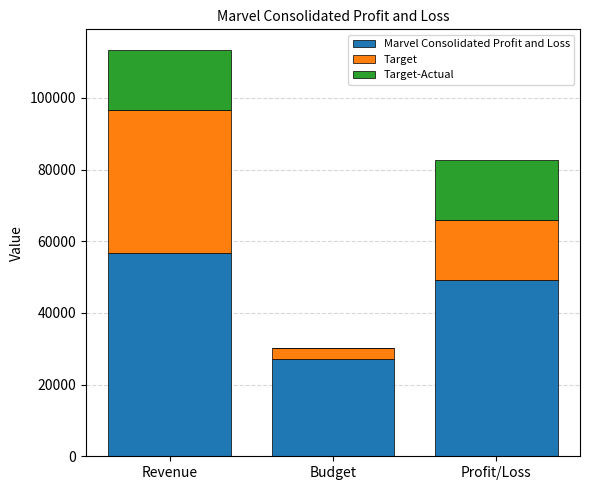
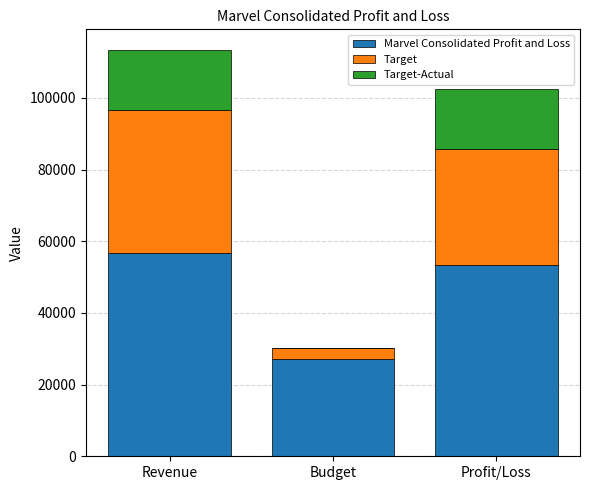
  {
    "Marvel Consolidated Profit and Loss": {
      "Revenue": 57000,
      "Budget": 27000,
-     "Profit/Loss": 49000
+     "Profit/Loss": 53000
    },
    "Target": {
      "Revenue": 40000,
      "Budget": 3000,
-     "Profit/Loss": 17000
+     "Profit/Loss": 33000
    },
    "Target-Actual": {
      "Revenue": 17000,
      "Budget": 0,
      "Profit/Loss": 17000
    }
  }
